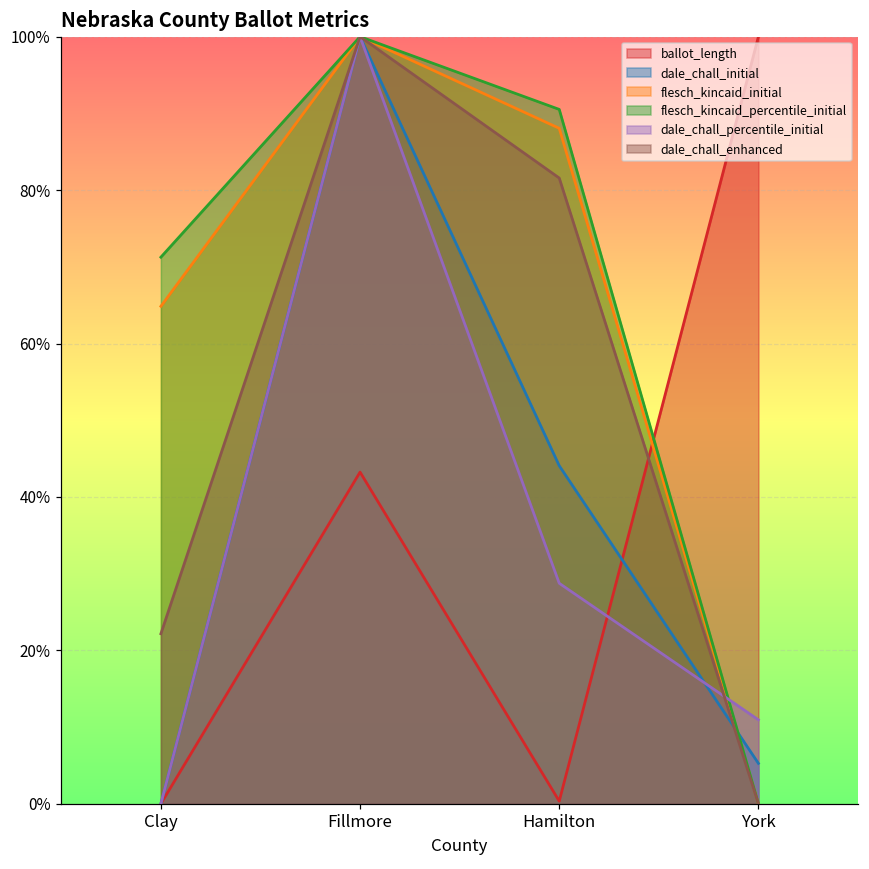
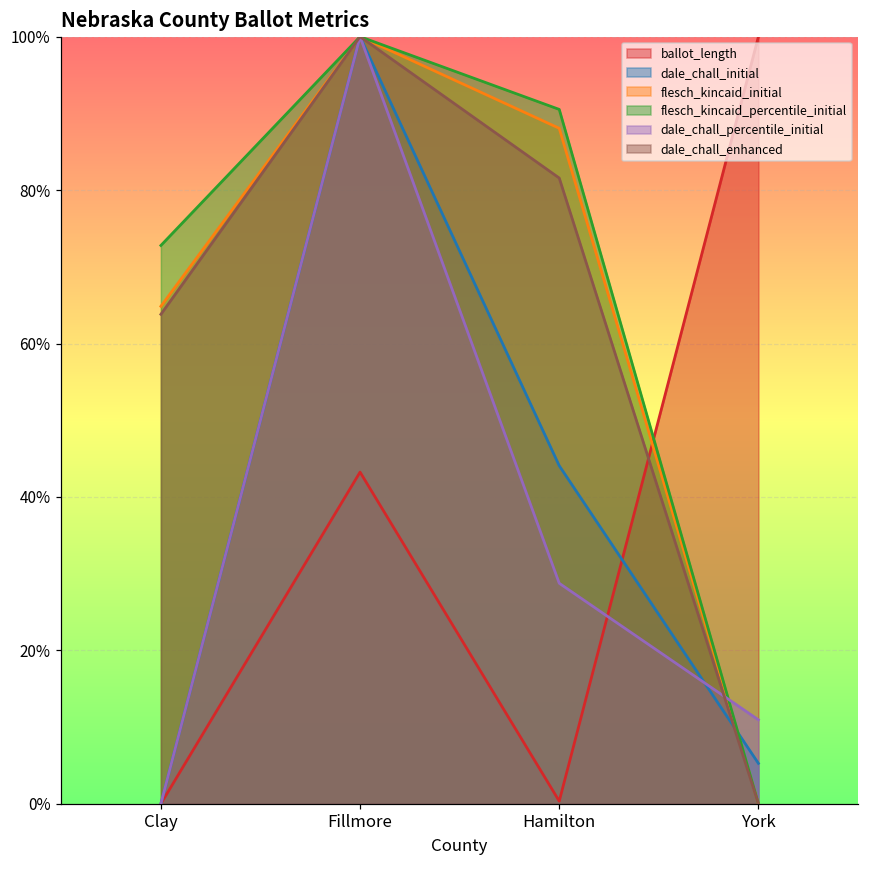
  {
    "ballot_length": {
      "Fillmore": "43%",
      "Hamilton": "0%",
      "York": "100%"
    },
    "dale_chall_initial": {
      "Hamilton": "44%",
      "York": "5%"
    },
    "flesch_kincaid_initial": {
      "Clay": "65%",
      "Hamilton": "88%"
    },
    "flesch_kincaid_percentile_initial": {
-     "Clay": "71%",
+     "Clay": "73%",
      "Hamilton": "91%"
    },
    "dale_chall_percentile_initial": {
      "Hamilton": "29%",
      "York": "11%"
    },
    "dale_chall_enhanced": {
-     "Clay": "22%",
+     "Clay": "64%",
      "Hamilton": "82%"
    }
  }
